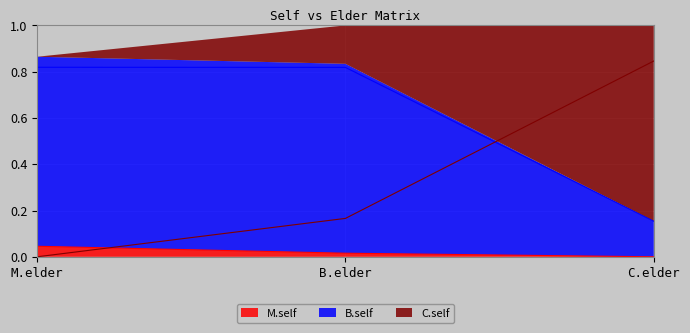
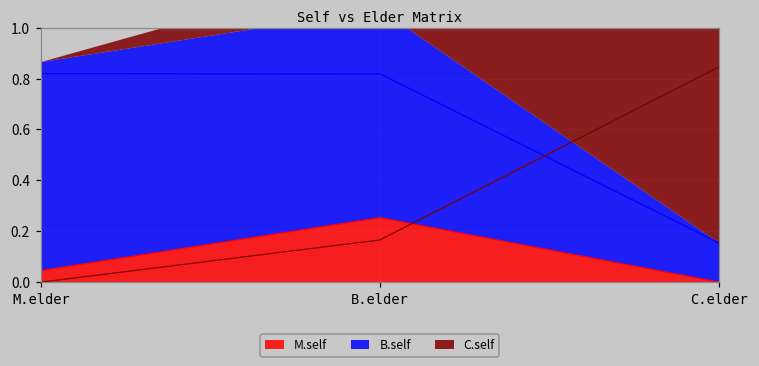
  {
    "M.self": {
      "M.elder": 0.05,
-     "B.elder": 0.02,
+     "B.elder": 0.25,
      "C.elder": 0.00
    }
  }
